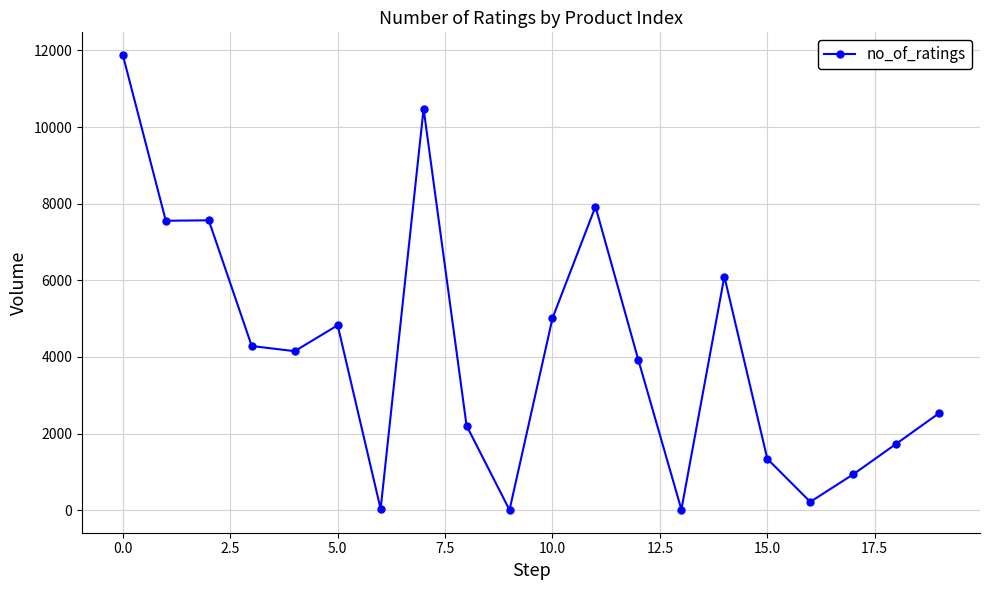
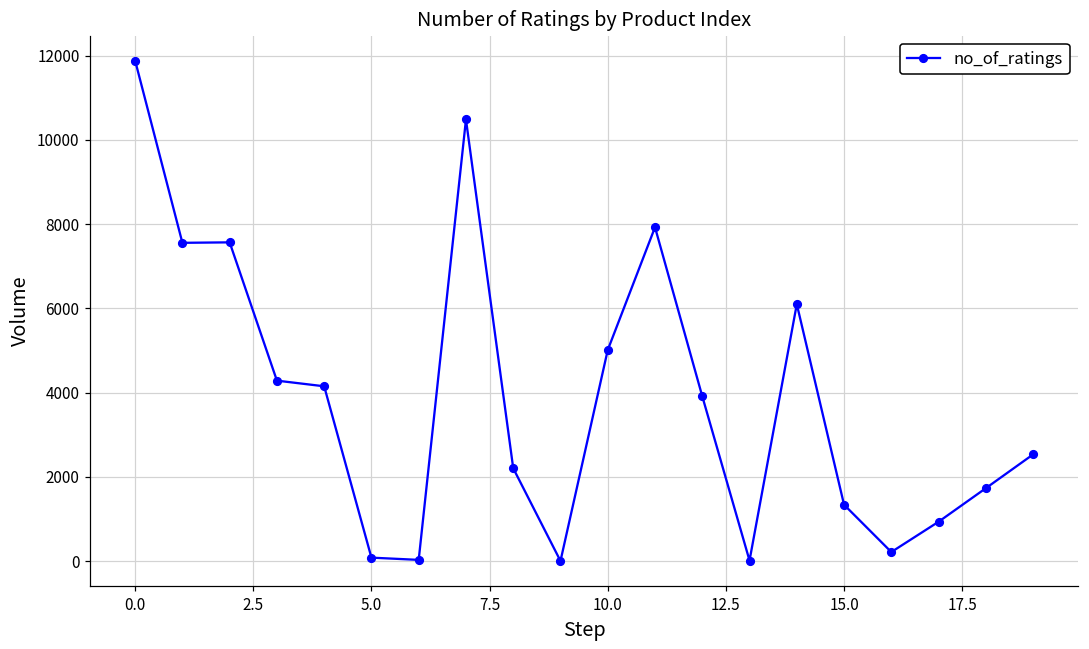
  {
    "0.0": 11900,
-   "5.0": 4800,
+   "5.0": 100,
    "10.0": 5000,
    "15.0": 1300
  }
